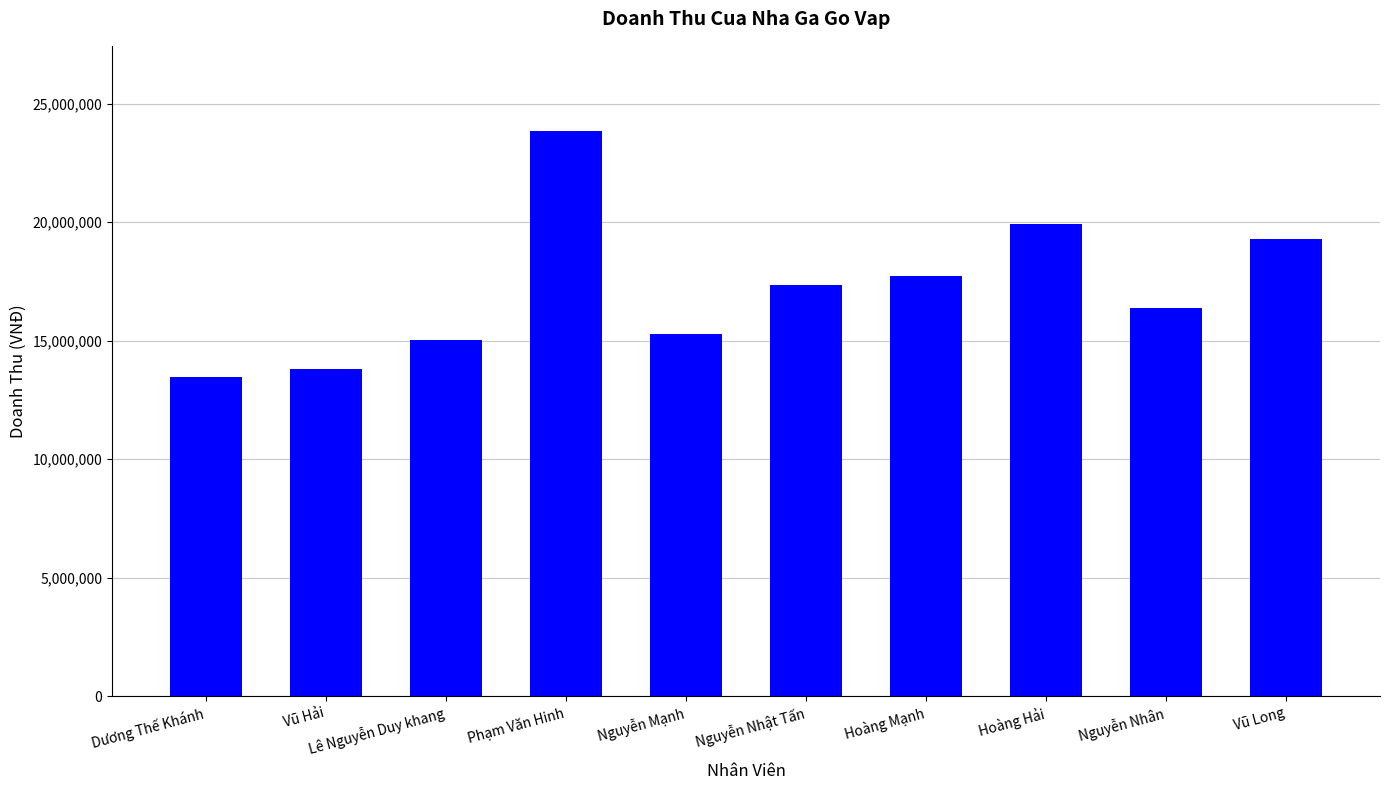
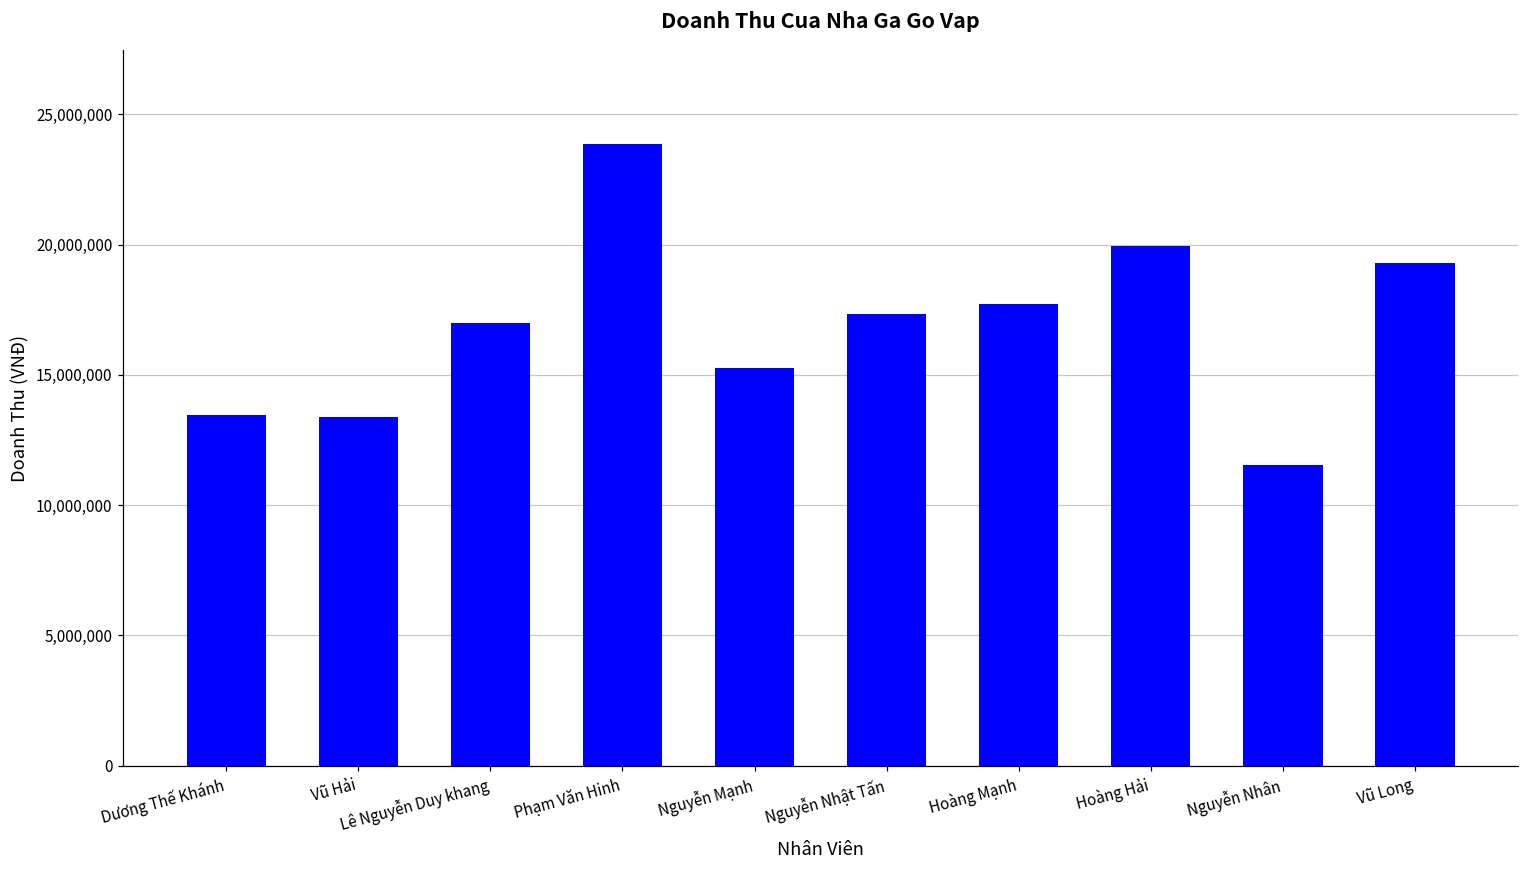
  {
    "Dương Thế Khánh": "13,500,000",
-   "Vũ Hải": "13,800,000",
-   "Lê Nguyễn Duy khang": "15,000,000",
+   "Vũ Hải": "13,400,000",
+   "Lê Nguyễn Duy khang": "17,000,000",
    "Phạm Văn Hinh": "23,900,000",
    "Nguyễn Mạnh": "15,300,000",
    "Nguyễn Nhật Tấn": "17,300,000",
    "Hoàng Mạnh": "17,700,000",
    "Hoàng Hải": "19,900,000",
-   "Nguyễn Nhân": "16,400,000",
+   "Nguyễn Nhân": "11,500,000",
    "Vũ Long": "19,300,000"
  }
